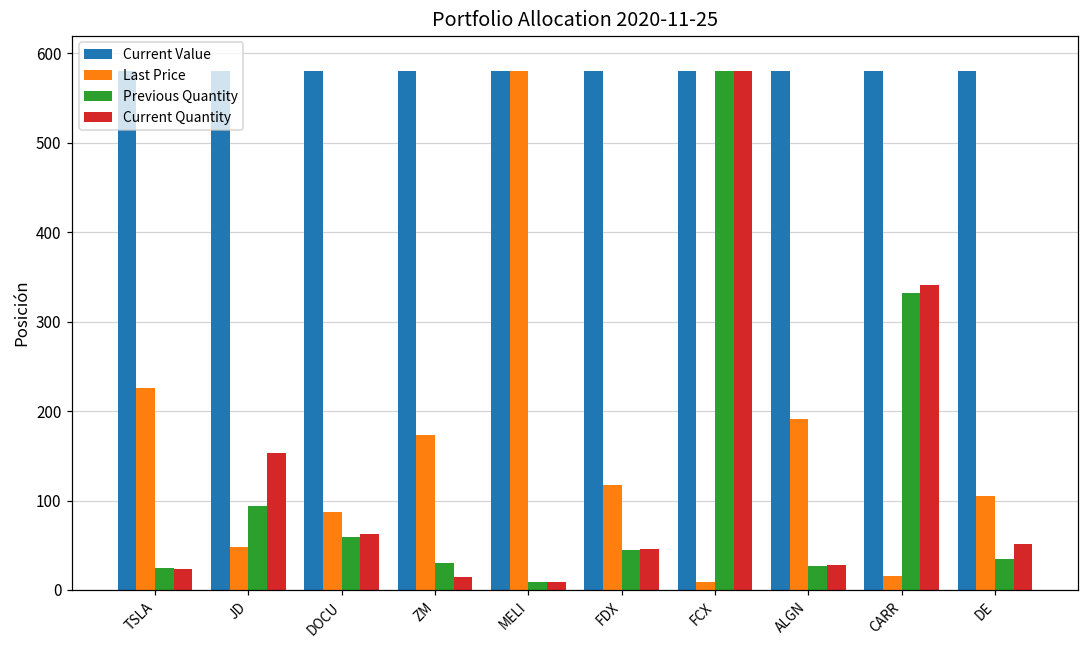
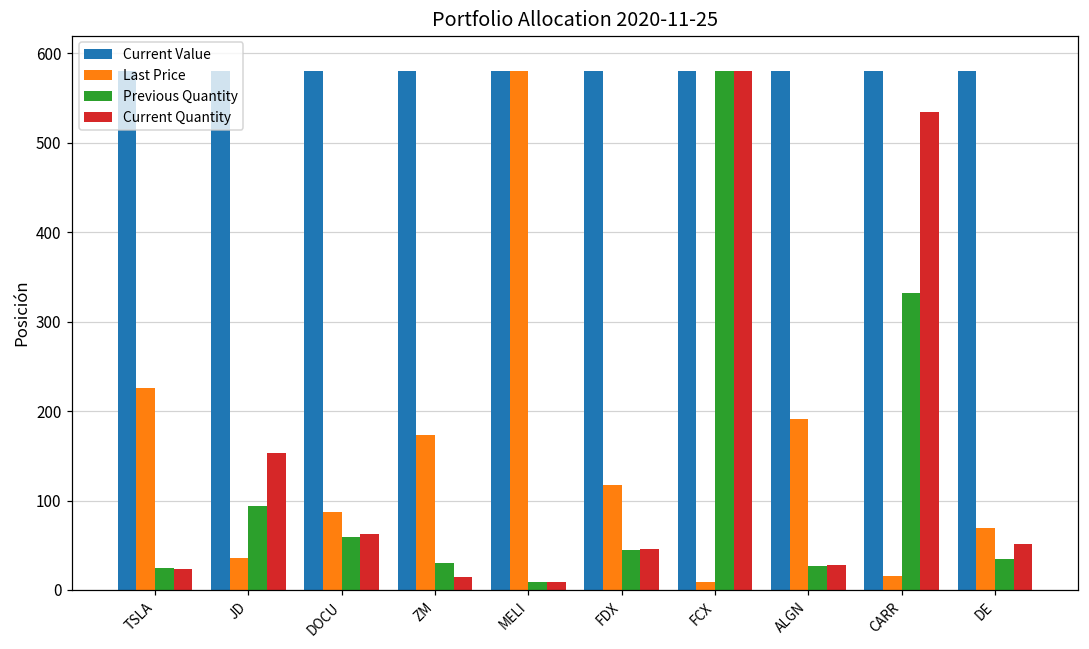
  {
    "Current Value": {
      "DOCU": 580,
      "ZM": 580,
      "MELI": 580,
      "FDX": 580,
      "FCX": 580,
      "ALGN": 580,
      "CARR": 580,
      "DE": 580
    },
    "Last Price": {
      "TSLA": 230,
-     "JD": 50,
+     "JD": 40,
      "DOCU": 90,
      "ZM": 170,
      "MELI": 580,
      "FDX": 120,
      "FCX": 10,
      "ALGN": 190,
      "CARR": 20,
-     "DE": 110
+     "DE": 70
    },
    "Previous Quantity": {
      "TSLA": 20,
      "JD": 90,
      "DOCU": 60,
      "ZM": 30,
      "MELI": 10,
      "FDX": 40,
      "FCX": 580,
      "ALGN": 30,
      "CARR": 330,
      "DE": 30
    },
    "Current Quantity": {
      "TSLA": 20,
      "JD": 150,
      "DOCU": 60,
      "ZM": 10,
      "MELI": 10,
      "FDX": 50,
      "FCX": 580,
      "ALGN": 30,
-     "CARR": 340,
+     "CARR": 530,
      "DE": 50
    }
  }
